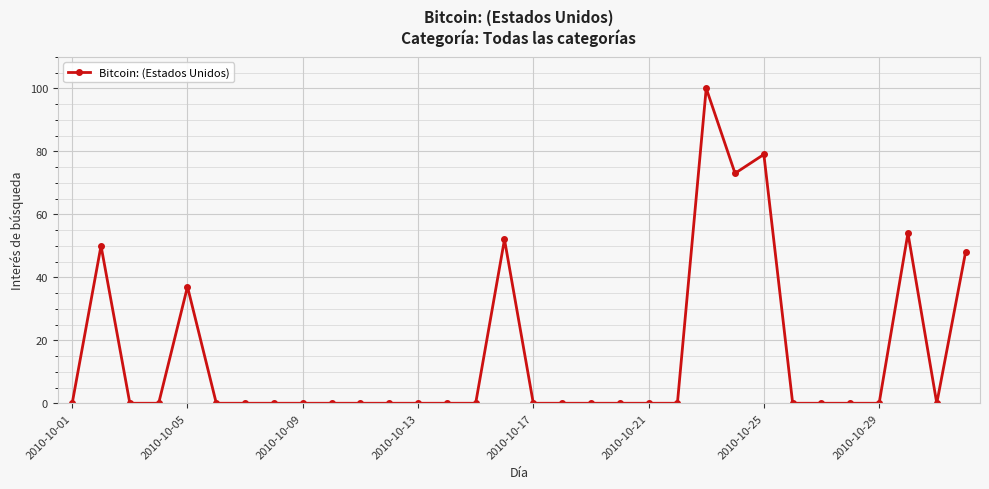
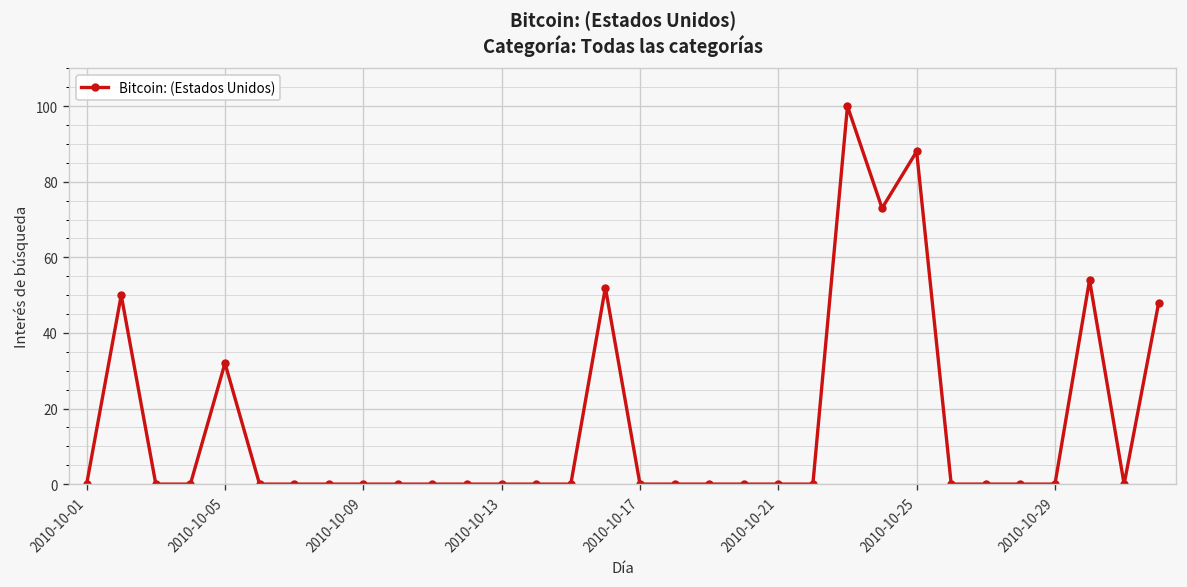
  {
    "2010-10-01": 0,
-   "2010-10-05": 37,
+   "2010-10-05": 32,
    "2010-10-09": 0,
    "2010-10-13": 0,
    "2010-10-17": 0,
    "2010-10-21": 0,
-   "2010-10-25": 79,
+   "2010-10-25": 88,
    "2010-10-29": 0
  }
